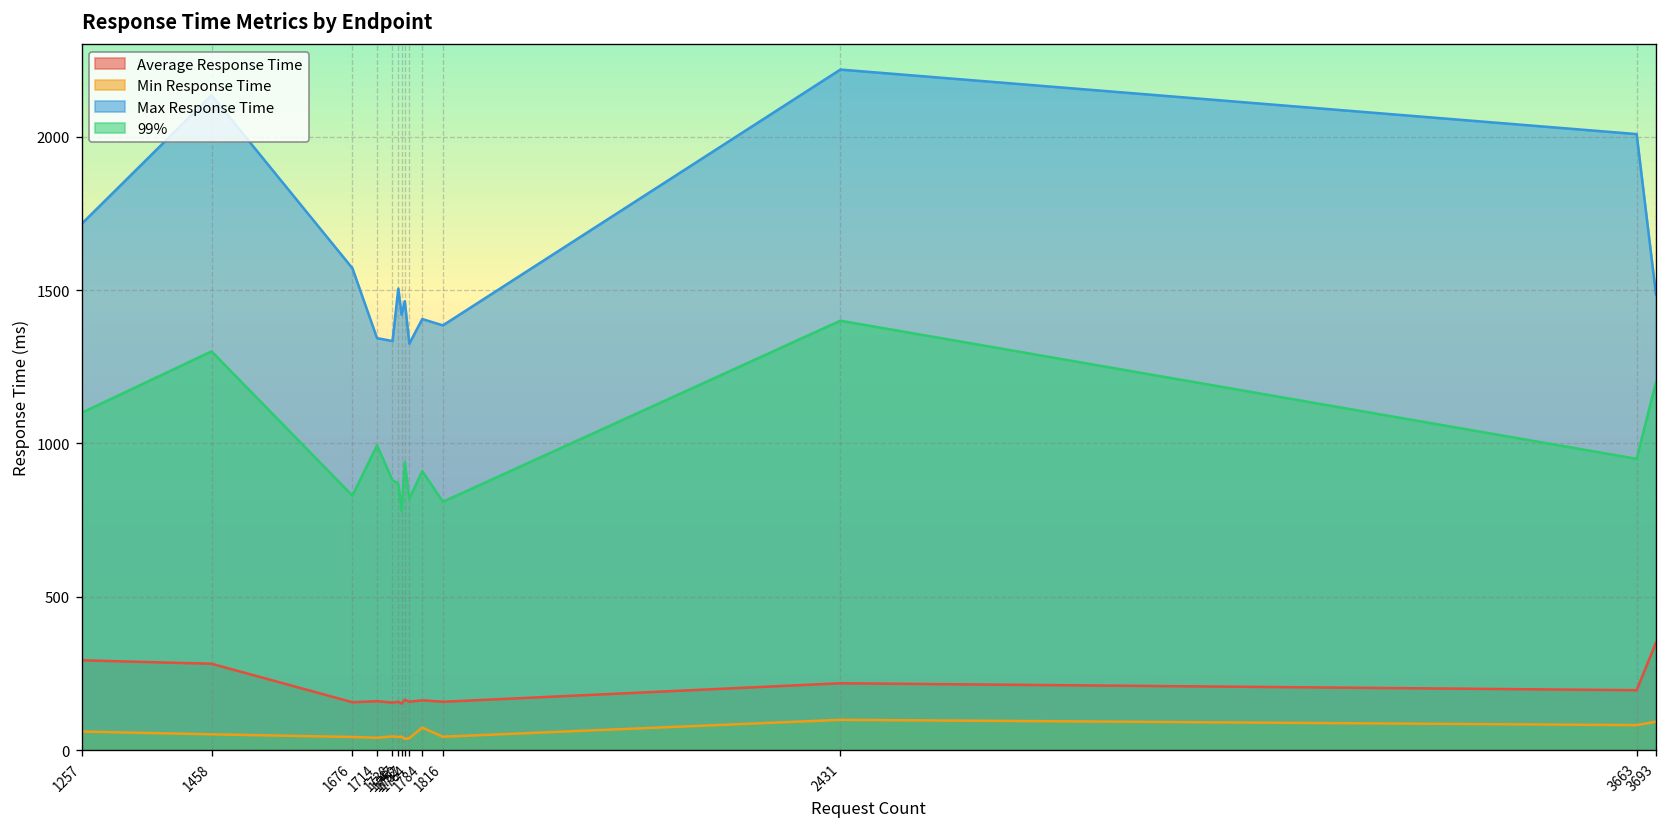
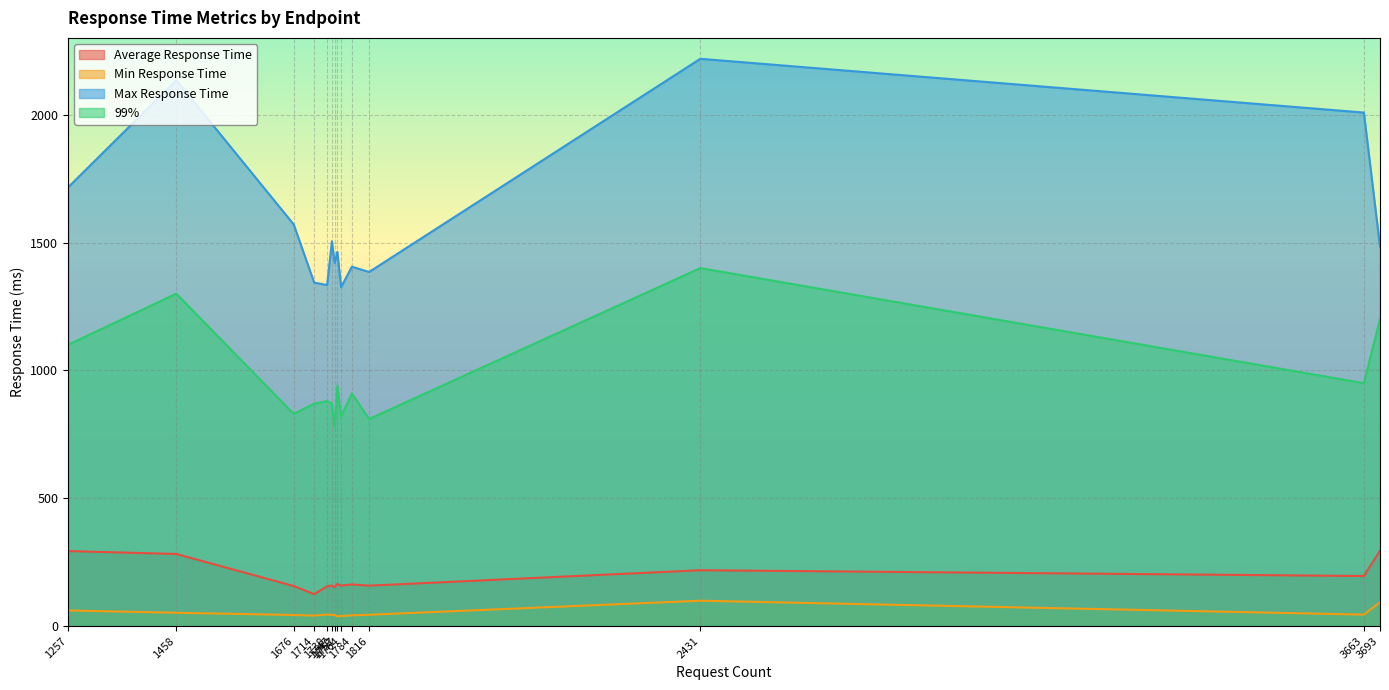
  {
    "Average Response Time": {
      "1257": 290,
      "1458": 280,
      "1676": 160,
-     "1714": 160,
+     "1714": 130,
      "1738": 160,
      "1747": 160,
      "1752": 150,
      "1757": 160,
      "1764": 160,
      "1784": 160,
      "1816": 160,
      "2431": 220,
      "3663": 200,
-     "3693": 350
+     "3693": 290
    },
    "Min Response Time": {
      "1257": 60,
      "1458": 50,
      "1676": 40,
      "1714": 40,
      "1738": 50,
      "1747": 40,
      "1752": 40,
      "1757": 40,
      "1764": 40,
-     "1784": 70,
+     "1784": 40,
      "1816": 40,
      "2431": 100,
-     "3663": 80,
+     "3663": 50,
      "3693": 90
    },
    "Max Response Time": {
      "1257": 1720,
      "1676": 1570,
      "1714": 1340,
      "1738": 1330,
      "1747": 1500,
      "1752": 1420,
      "1757": 1460,
      "1764": 1330,
      "1784": 1410,
      "1816": 1380,
      "2431": 2220,
      "3663": 2010,
      "3693": 1480
    },
    "99%": {
      "1257": 1100,
      "1458": 1300,
      "1676": 830,
-     "1714": 990,
+     "1714": 870,
      "1738": 880,
      "1747": 870,
      "1752": 780,
      "1757": 940,
      "1764": 820,
      "1784": 910,
      "1816": 810,
      "2431": 1400,
      "3663": 950,
      "3693": 1200
    }
  }
